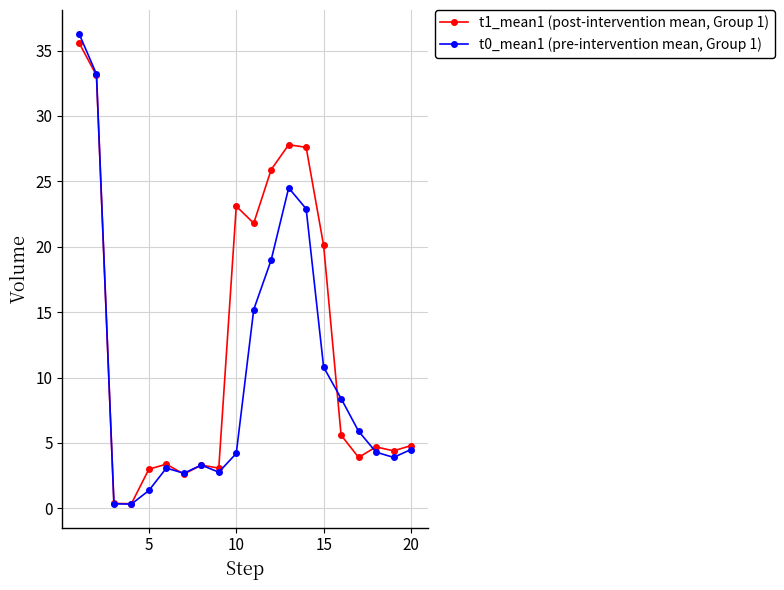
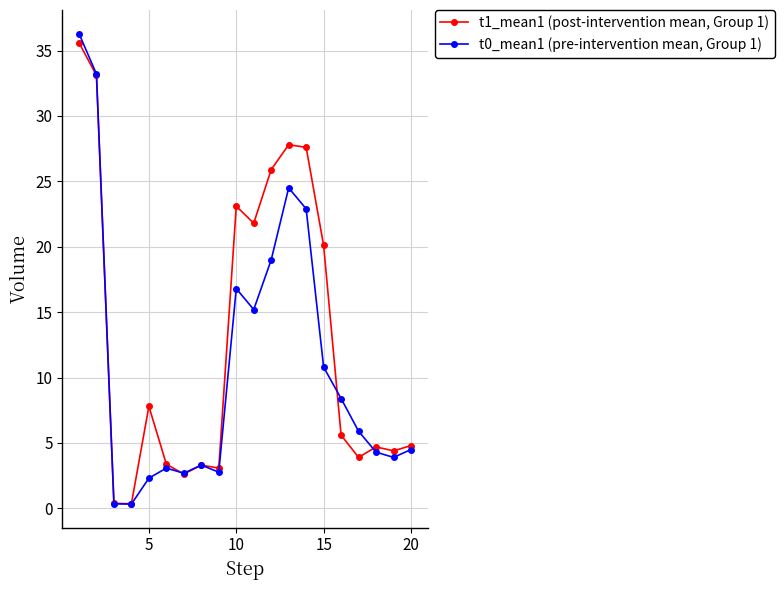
  {
    "t1_mean1 (post-intervention mean, Group 1)": {
-     "5": 3.0,
+     "5": 7.8,
      "10": 23.1,
      "15": 20.1,
      "20": 4.8
    },
    "t0_mean1 (pre-intervention mean, Group 1)": {
-     "5": 1.4,
-     "10": 4.2,
+     "5": 2.3,
+     "10": 16.8,
      "15": 10.8,
      "20": 4.5
    }
  }
